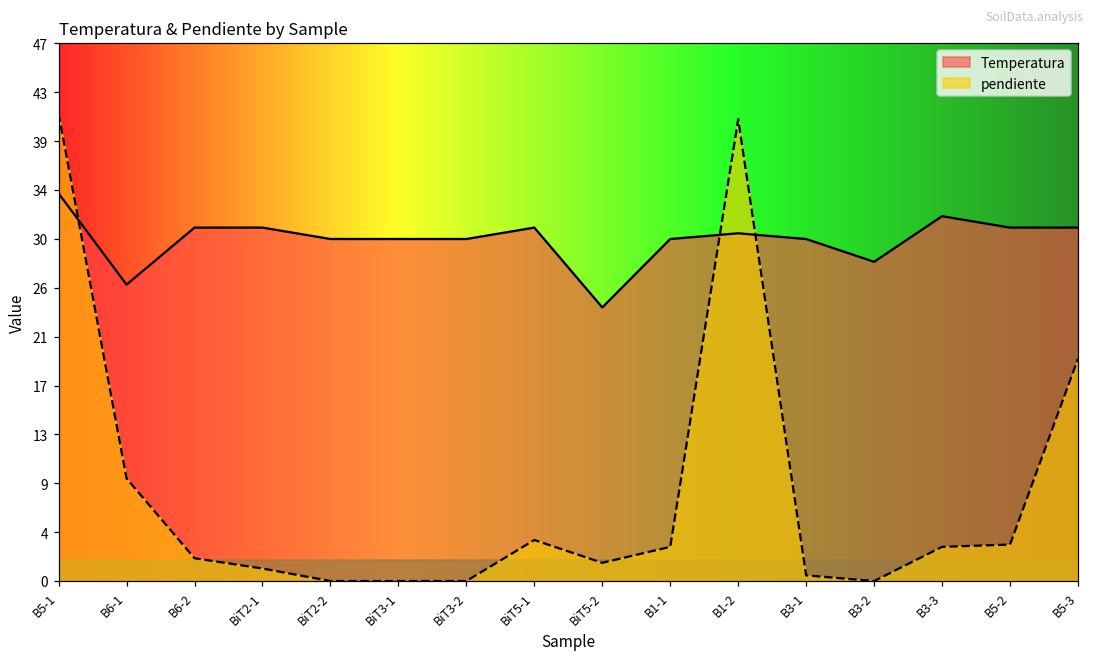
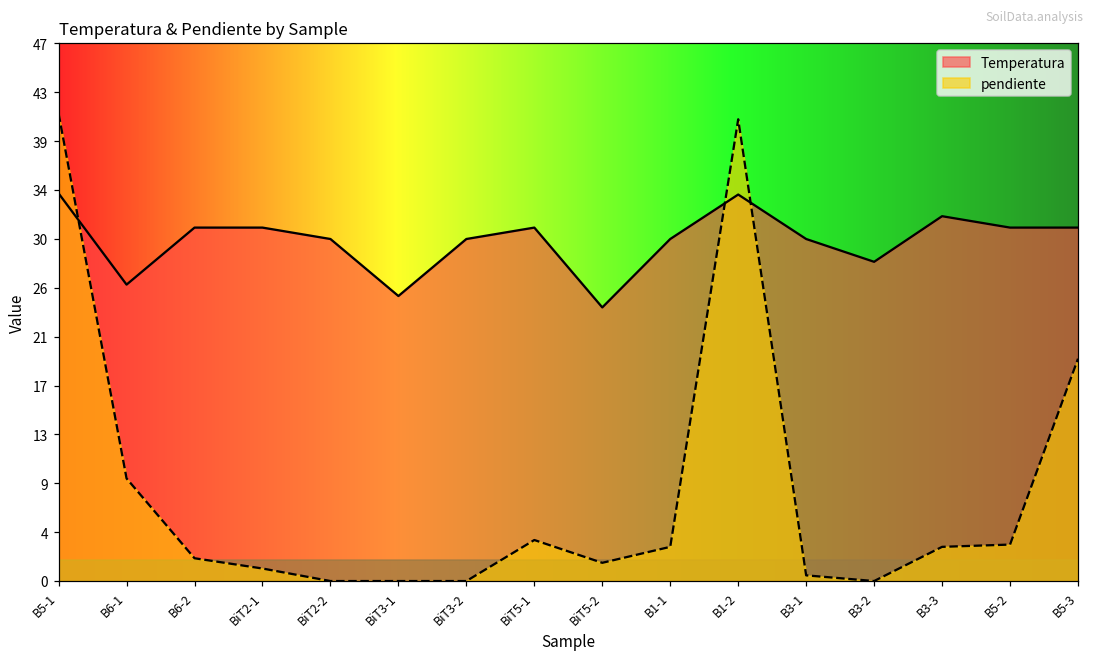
  {
    "Temperatura": {
      "B5-1": 34.0,
      "B6-1": 26.0,
      "B6-2": 31.0,
      "BiT2-1": 31.0,
      "BiT2-2": 30.0,
-     "BiT3-1": 30,
+     "BiT3-1": 25,
      "BiT3-2": 30.0,
      "BiT5-1": 31.0,
      "BiT5-2": 24.0,
      "B1-1": 30.0,
-     "B1-2": 30.5,
+     "B1-2": 33.9,
      "B3-1": 30.0,
      "B3-2": 28.0,
      "B3-3": 32.0,
      "B5-2": 31.0,
      "B5-3": 31.0
    },
    "pendiente": {
      "B5-1": 41.0,
      "B6-1": 9.0,
      "B6-2": 2.0,
      "BiT5-1": 3.6,
      "B1-1": 3.0,
      "B1-2": 40.5,
      "B3-3": 3.0,
      "B5-2": 3.2,
      "B5-3": 19.5
    }
  }
